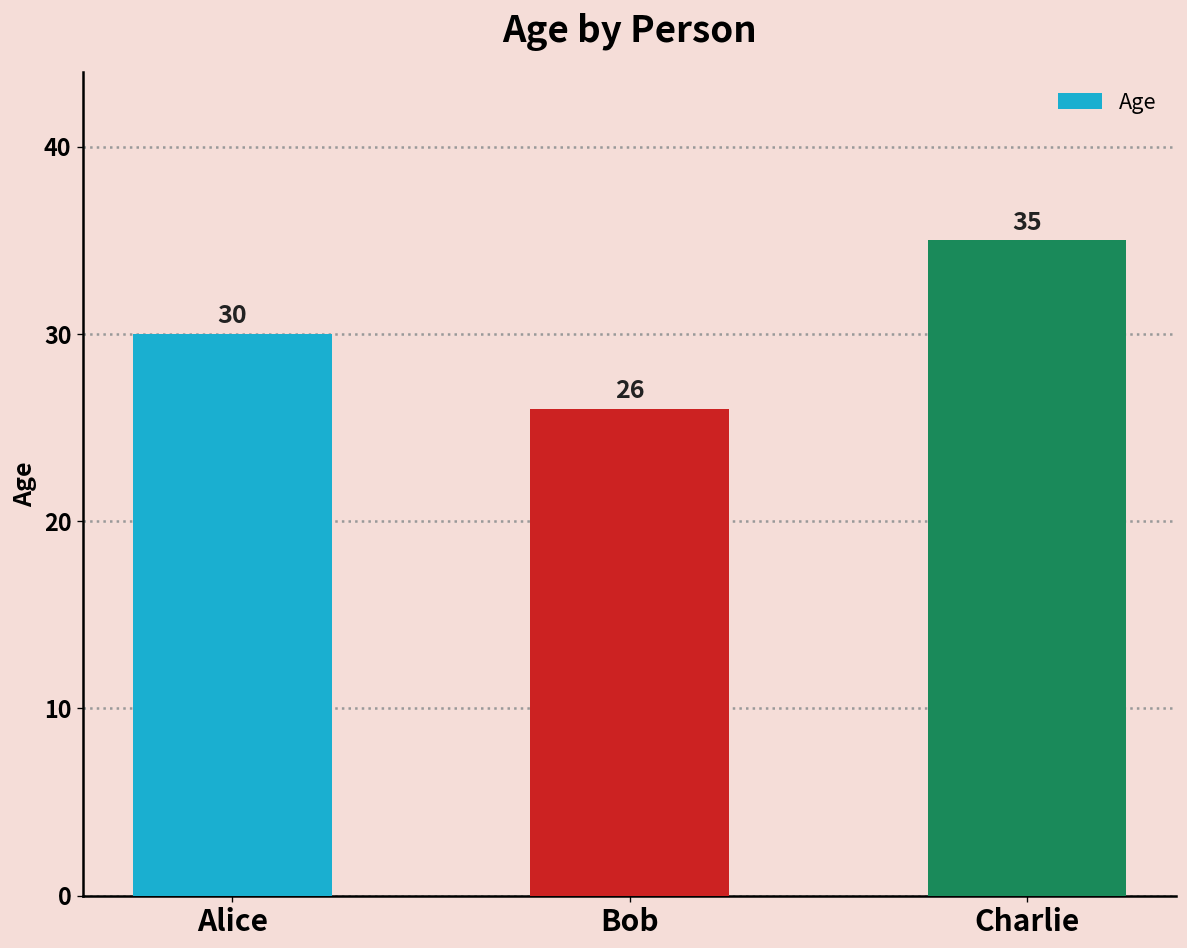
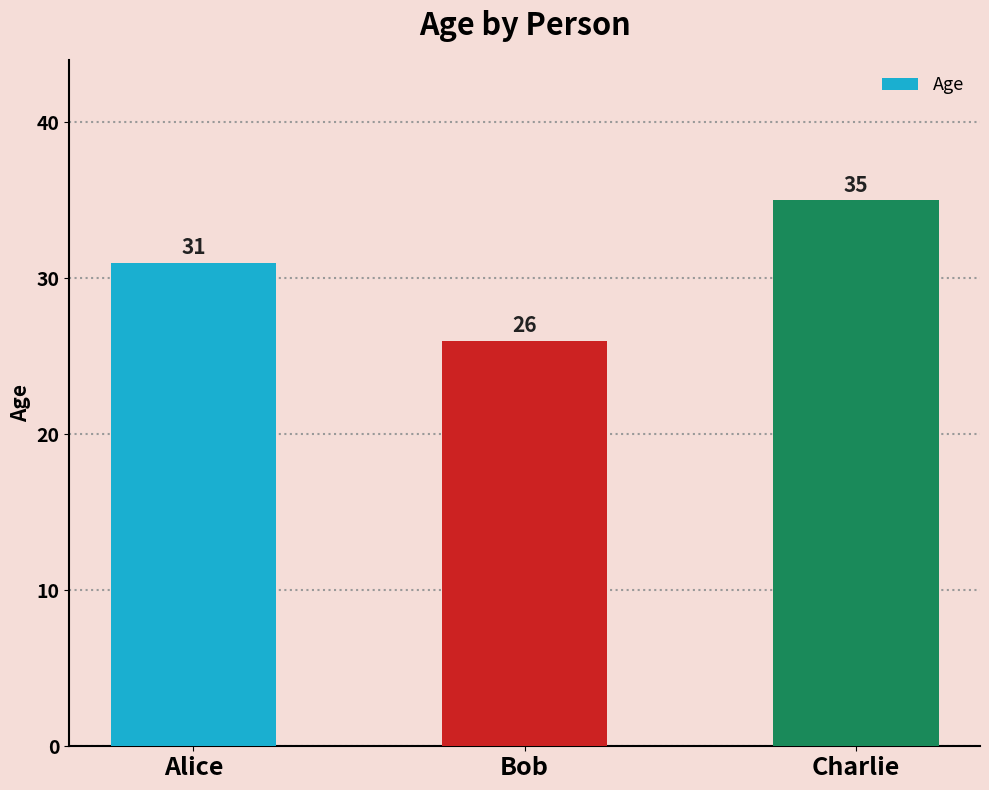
  {
-   "Alice": 30,
+   "Alice": 31,
    "Bob": 26,
    "Charlie": 35
  }
